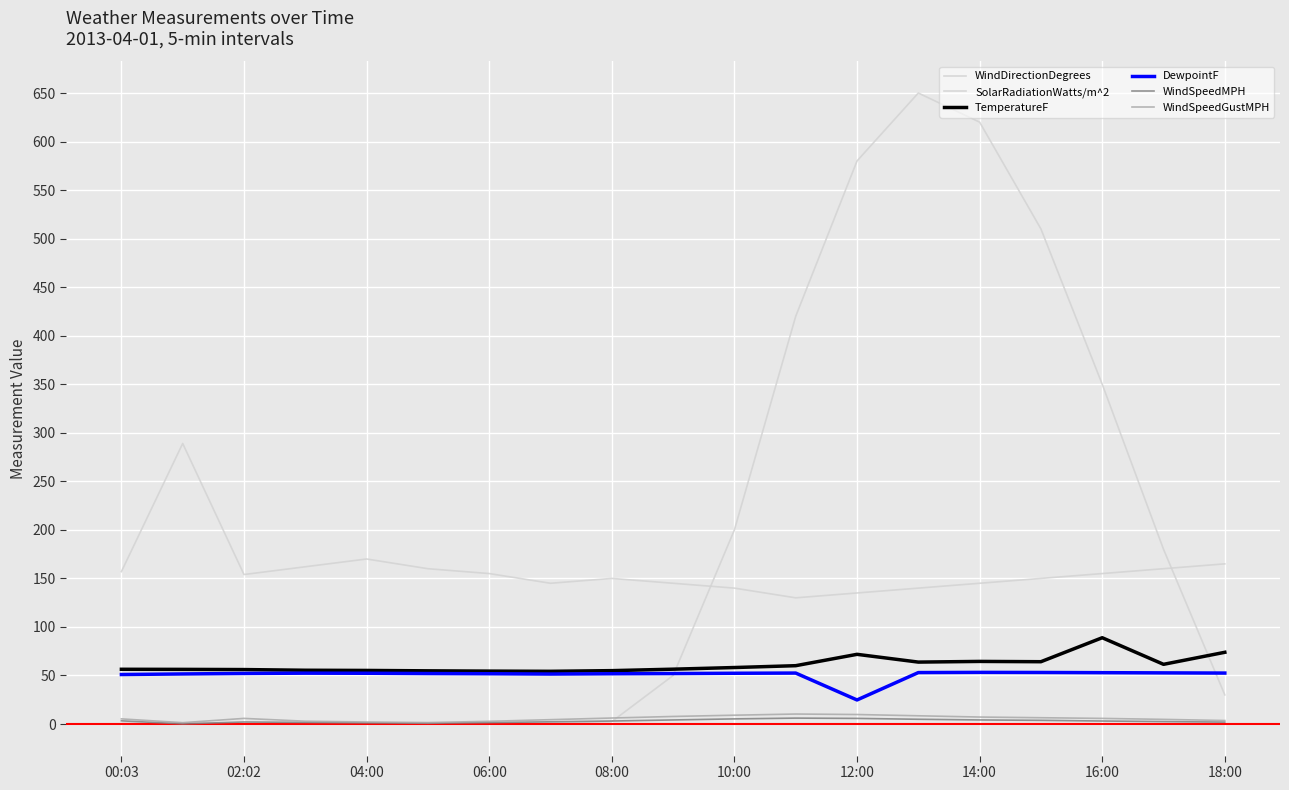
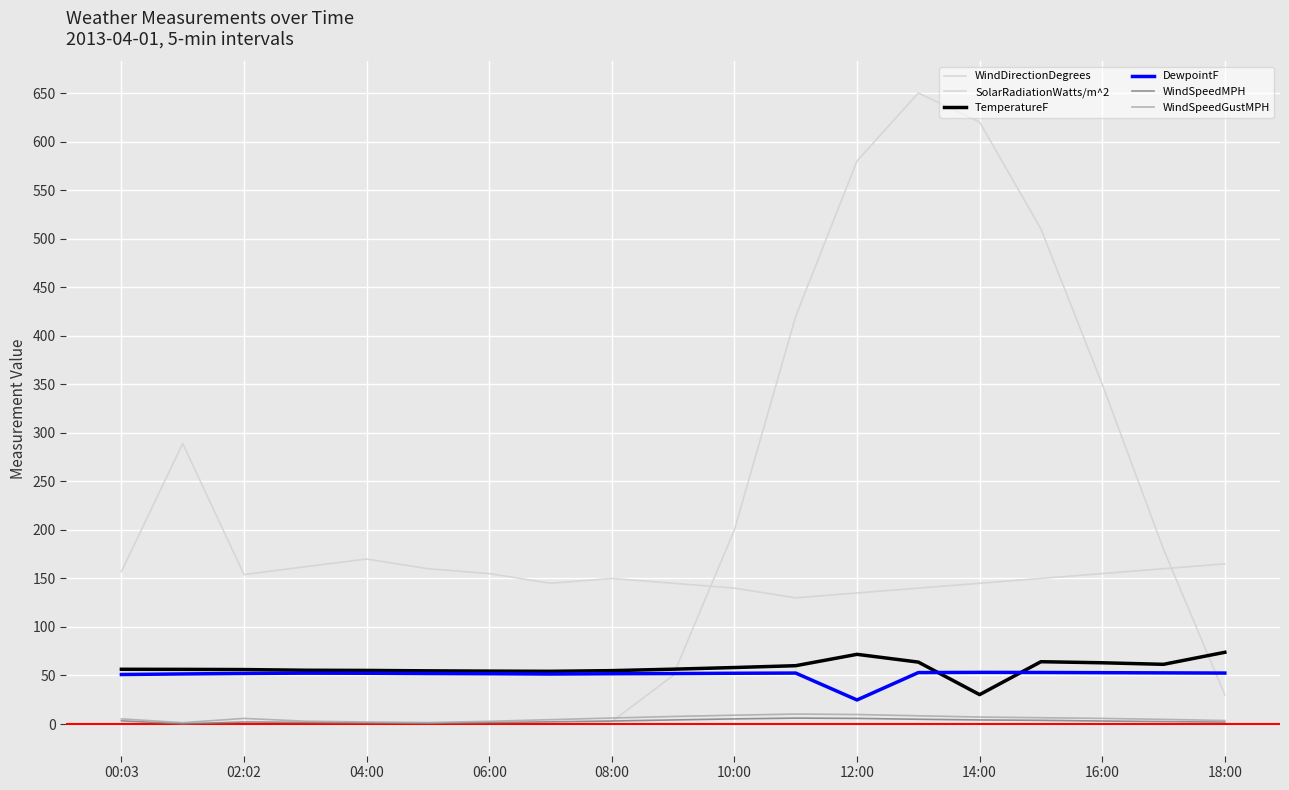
  {
    "TemperatureF": {
      "00:03": 60,
      "02:02": 60,
      "04:00": 60,
      "06:00": 50,
      "08:00": 60,
      "10:00": 60,
      "12:00": 70,
-     "14:00": 60,
-     "16:00": 90,
+     "14:00": 30,
+     "16:00": 60,
      "18:00": 70
    },
    "DewpointF": {
      "00:03": 50,
      "02:02": 50,
      "04:00": 50,
      "06:00": 50,
      "08:00": 50,
      "10:00": 50,
      "12:00": 20,
      "14:00": 50,
      "16:00": 50,
      "18:00": 50
    },
    "WindSpeedMPH": {
      "10:00": 10,
      "12:00": 10,
      "14:00": 0,
      "16:00": 0
    },
    "WindSpeedGustMPH": {
      "02:02": 10,
      "08:00": 10,
      "10:00": 10,
      "12:00": 10,
      "14:00": 10,
      "16:00": 10
    }
  }
